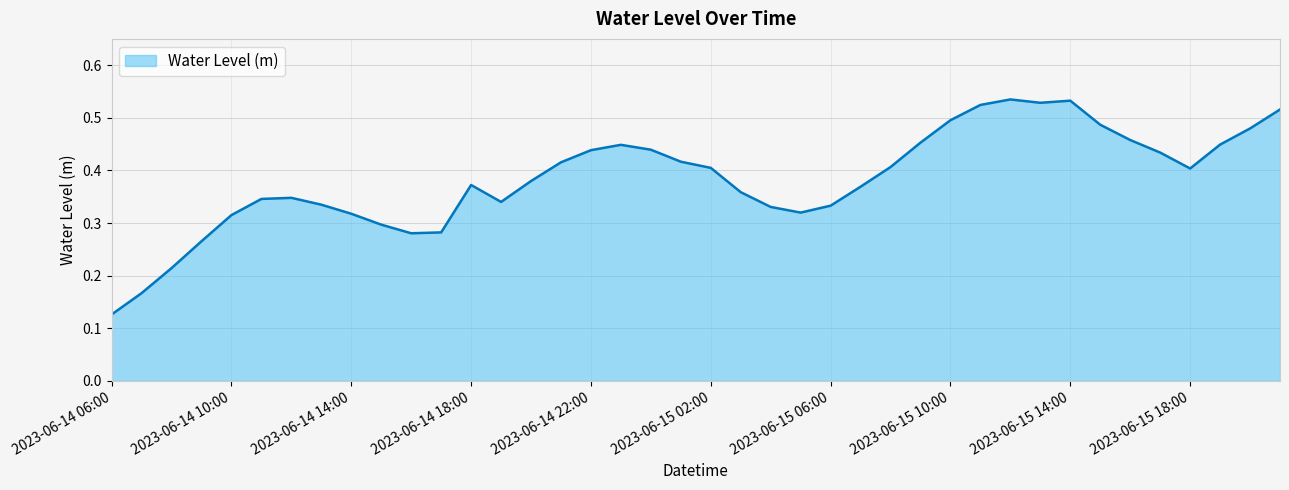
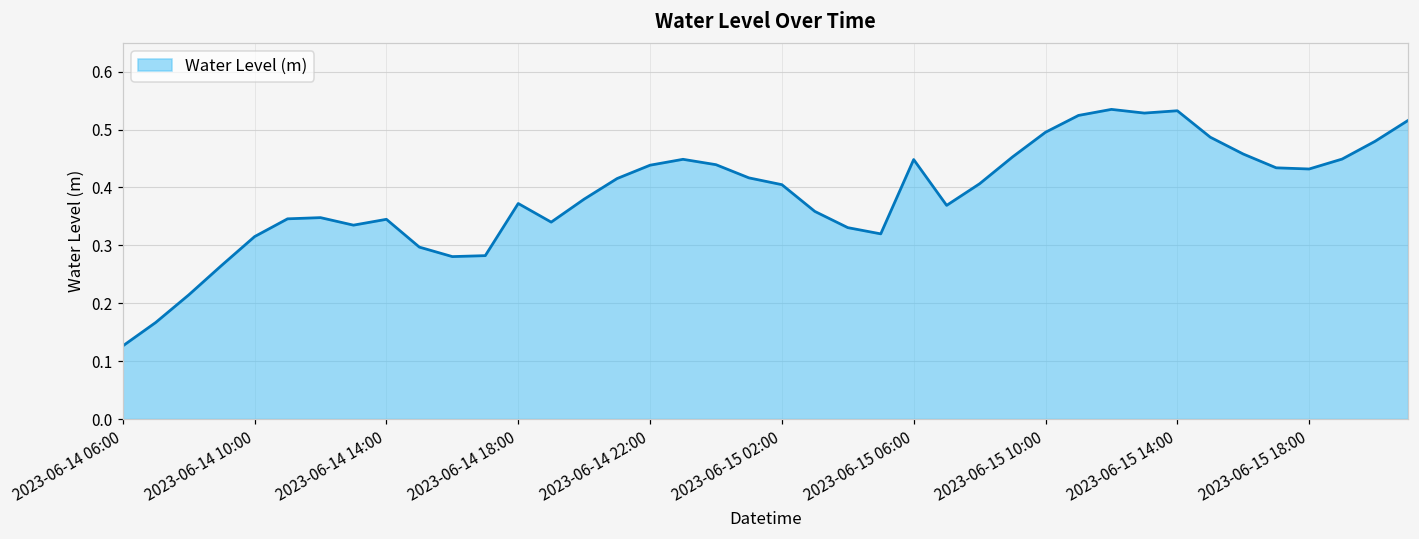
  {
    "2023-06-14 06:00": 0.13,
    "2023-06-14 10:00": 0.32,
-   "2023-06-14 14:00": 0.32,
+   "2023-06-14 14:00": 0.35,
    "2023-06-14 18:00": 0.37,
    "2023-06-14 22:00": 0.44,
    "2023-06-15 02:00": 0.40,
-   "2023-06-15 06:00": 0.33,
+   "2023-06-15 06:00": 0.45,
    "2023-06-15 10:00": 0.50,
    "2023-06-15 14:00": 0.53,
-   "2023-06-15 18:00": 0.40
+   "2023-06-15 18:00": 0.43
  }
